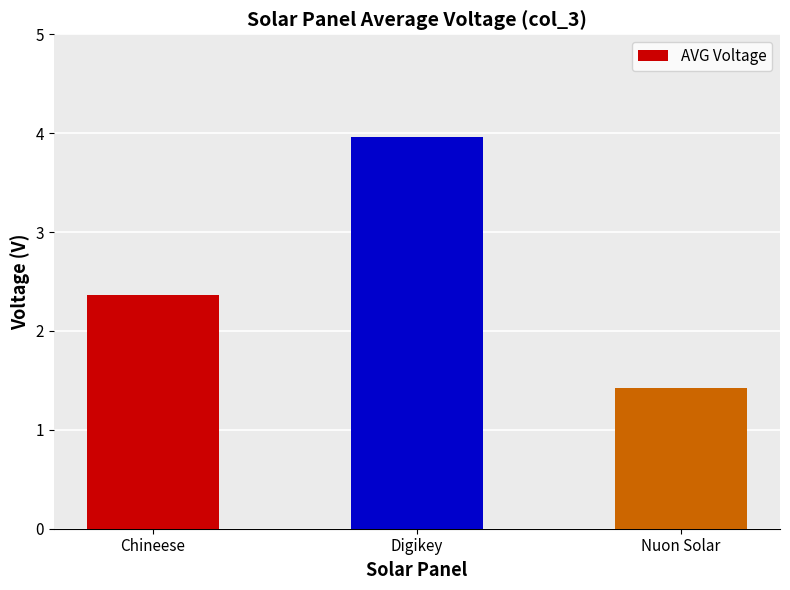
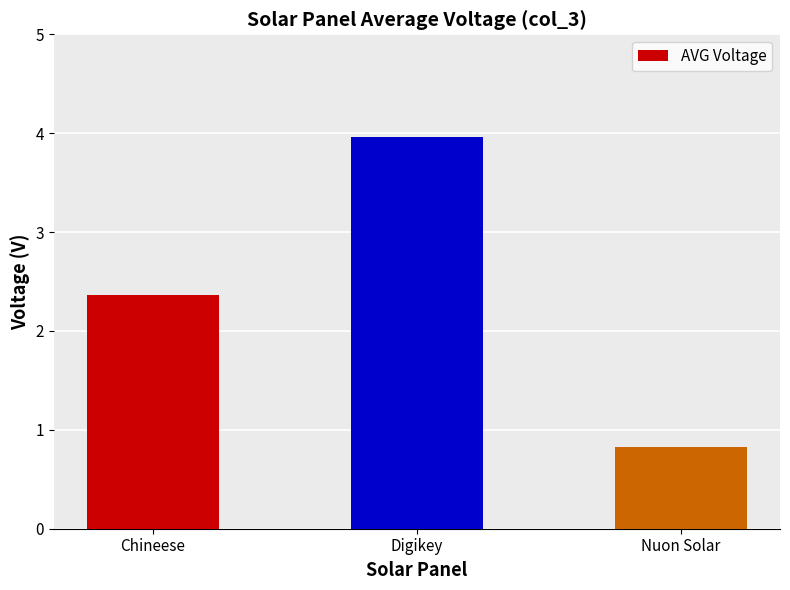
  {
    "Chineese": 2.4,
    "Digikey": 4.0,
-   "Nuon Solar": 1.4
+   "Nuon Solar": 0.8
  }
